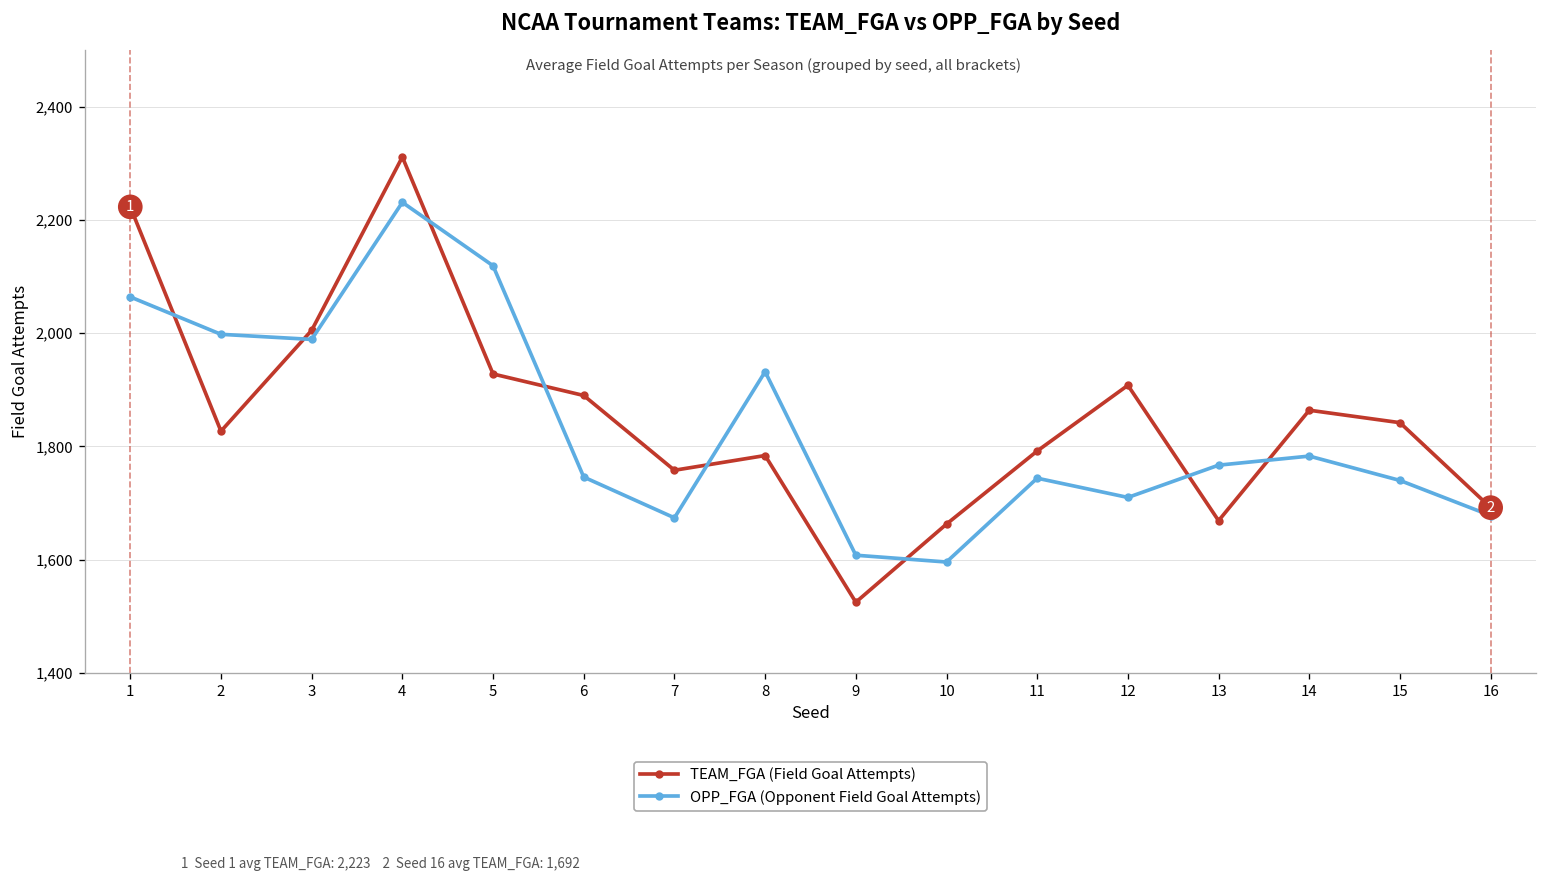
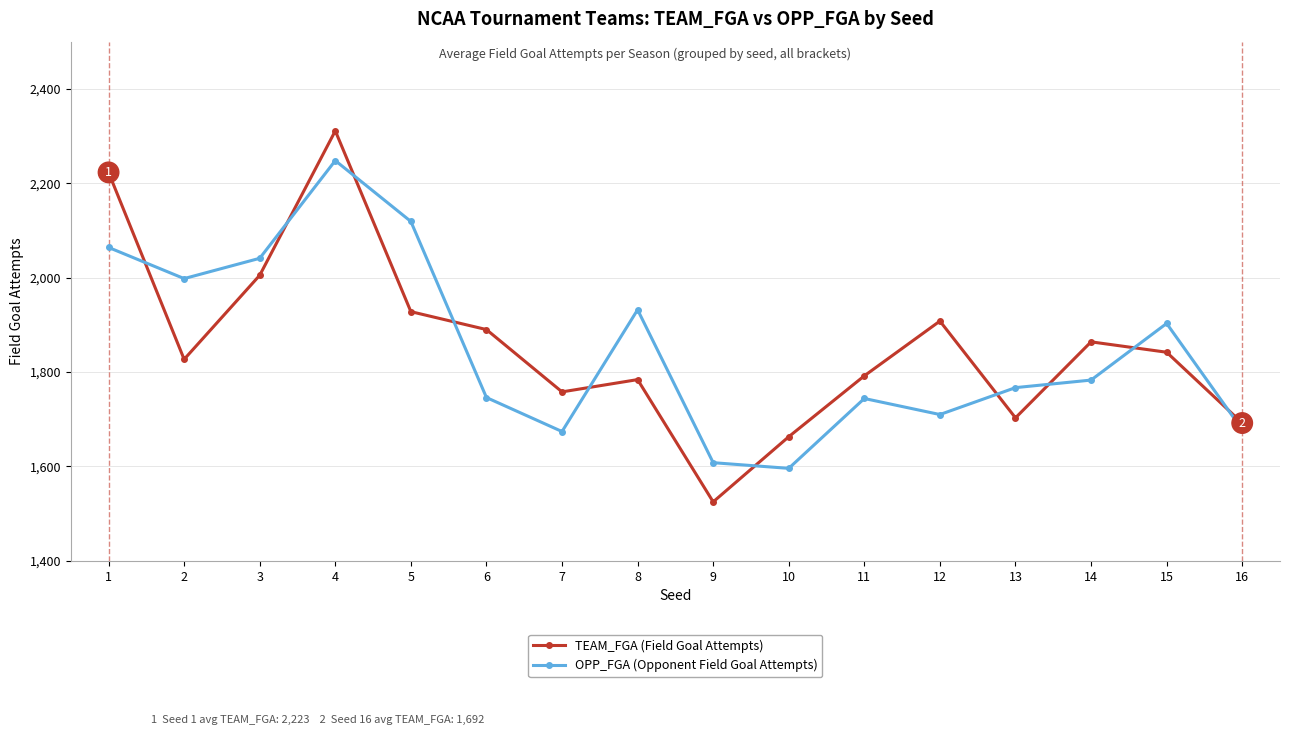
  {
    "TEAM_FGA (Field Goal Attempts)": {
      "2": "1,830",
      "3": "2,010",
      "4": "2,310",
      "5": "1,930",
      "6": "1,890",
      "7": "1,760",
      "8": "1,780",
      "9": "1,530",
      "10": "1,660",
      "11": "1,790",
      "12": "1,910",
-     "13": "1,670",
+     "13": "1,700",
      "14": "1,860",
      "15": "1,840"
    },
    "OPP_FGA (Opponent Field Goal Attempts)": {
      "1": "2,060",
      "2": "2,000",
-     "3": "1,990",
-     "4": "2,230",
+     "3": "2,040",
+     "4": "2,250",
      "5": "2,120",
      "6": "1,750",
      "7": "1,670",
      "8": "1,930",
      "9": "1,610",
      "10": "1,600",
      "11": "1,740",
      "12": "1,710",
      "13": "1,770",
      "14": "1,780",
-     "15": "1,740"
+     "15": "1,900"
    }
  }
